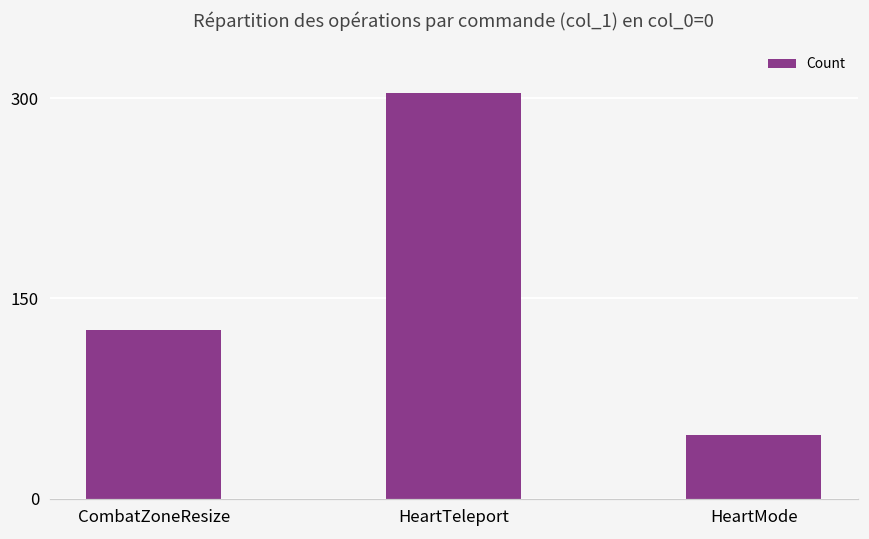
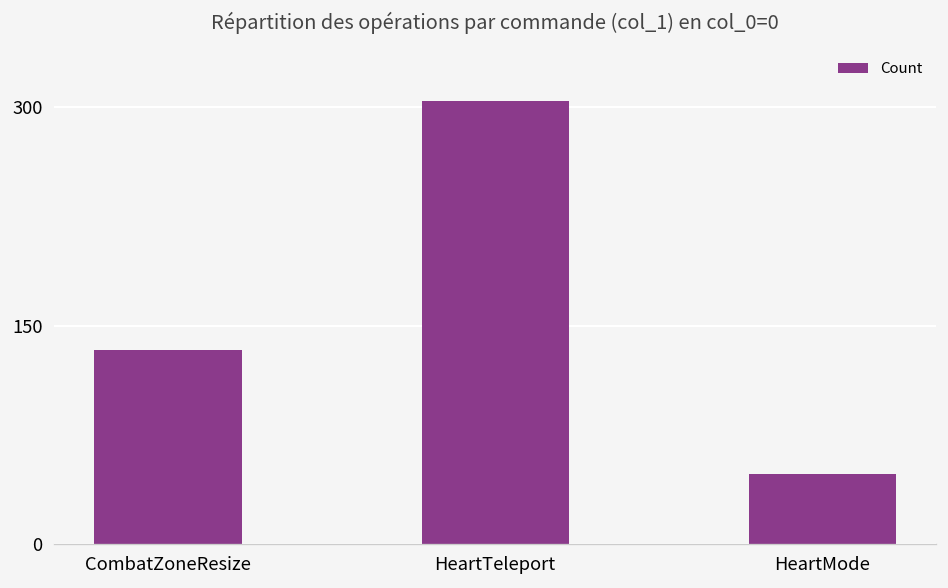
  {
-   "CombatZoneResize": 126,
+   "CombatZoneResize": 133,
    "HeartTeleport": 304,
    "HeartMode": 48
  }
